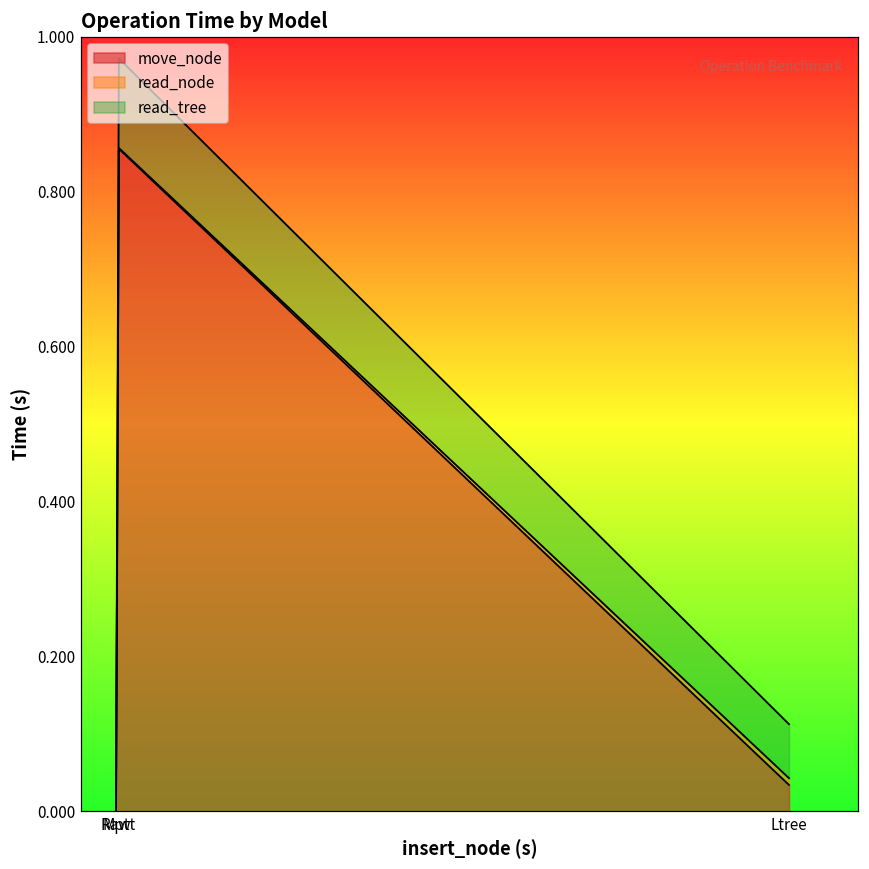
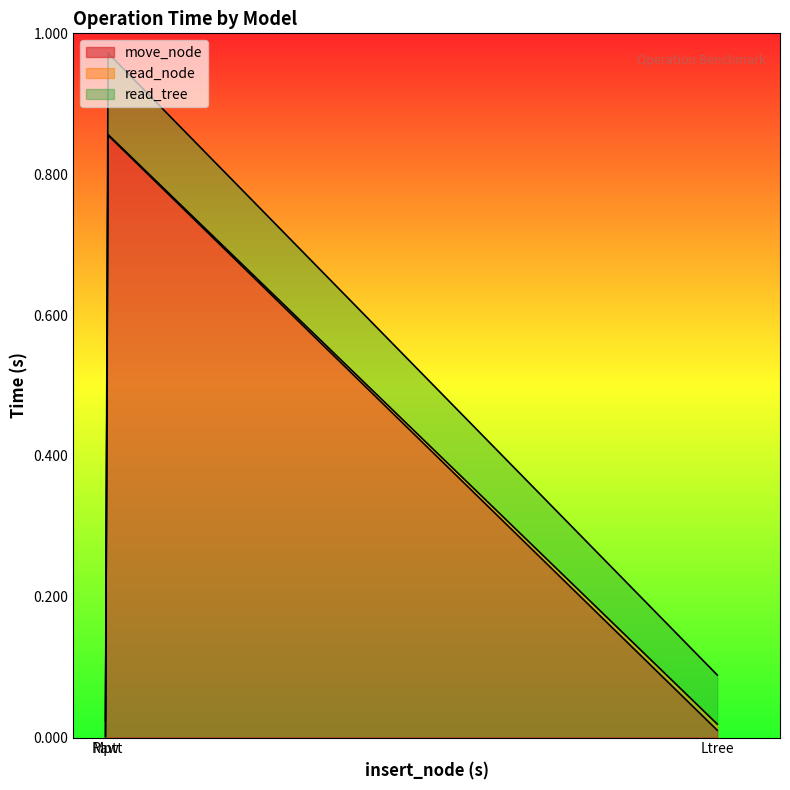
  {
    "move_node": {
-     "Ltree": 0.03
+     "Ltree": 0.01
    },
    "read_node": {
      "Ltree": 0.01
    },
    "read_tree": {
      "Ltree": 0.07
    }
  }
